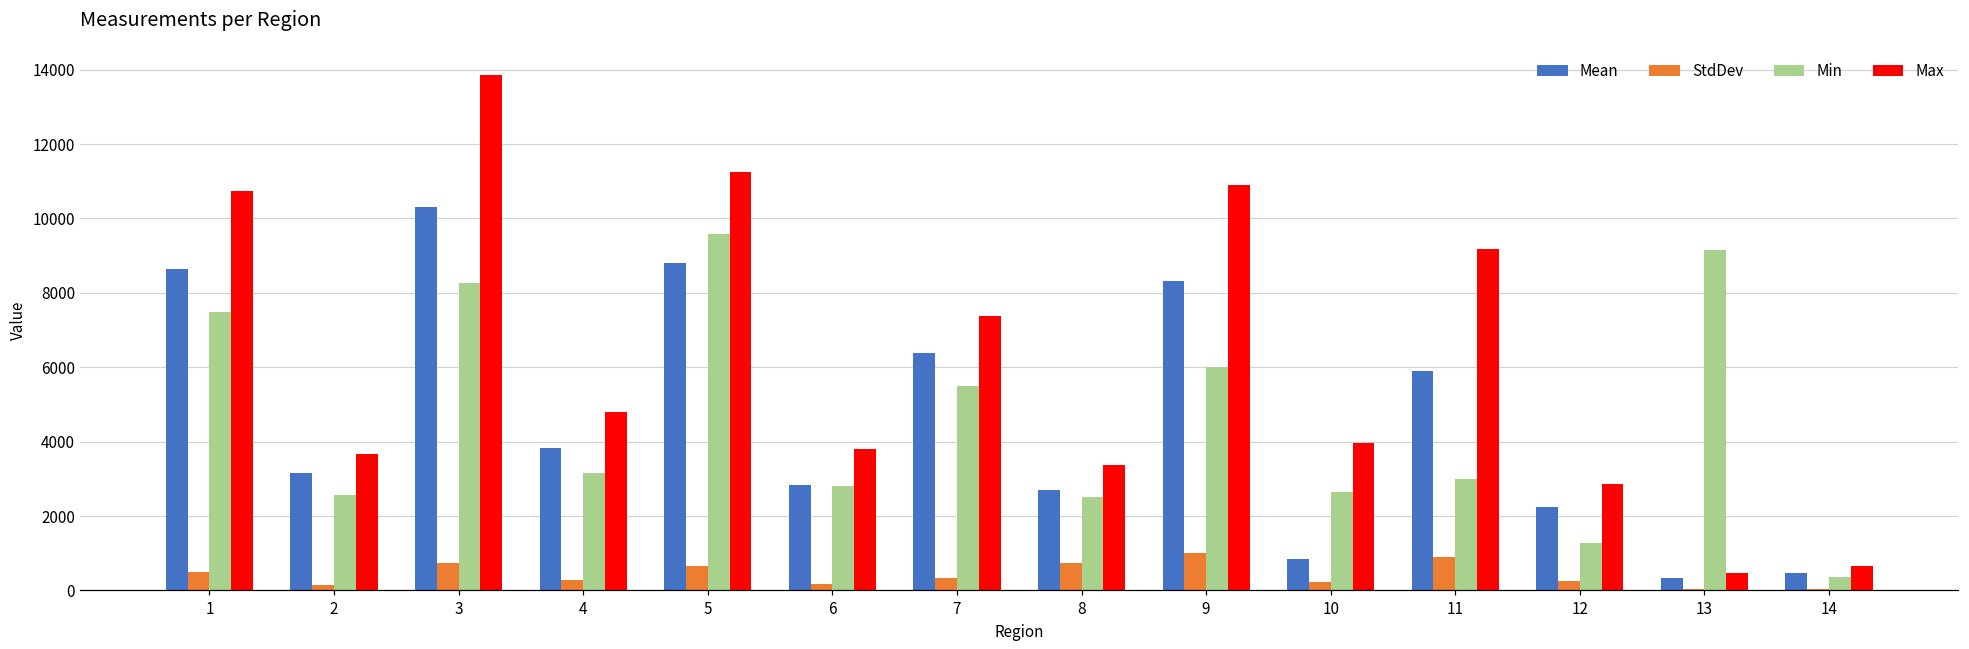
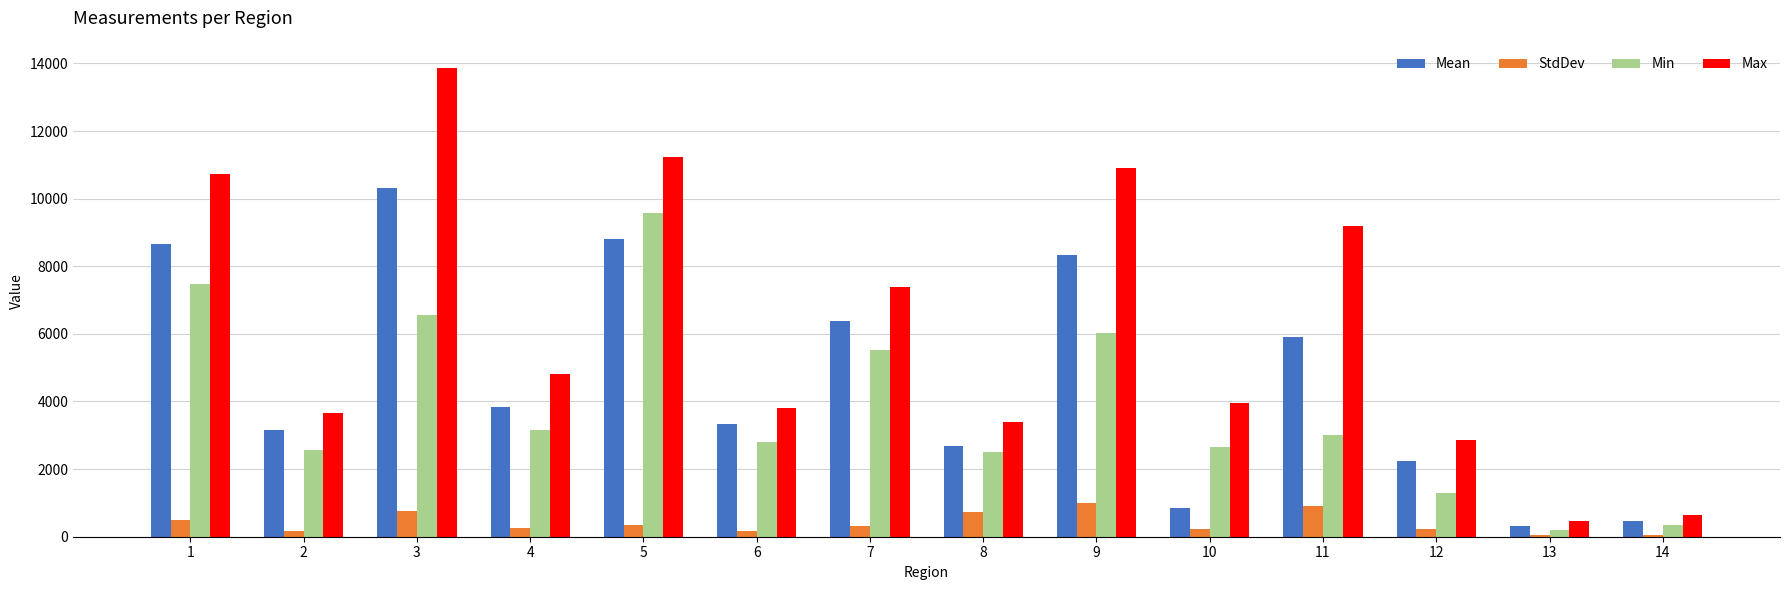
  {
    "Mean": {
      "1": 8600,
      "2": 3200,
      "3": 10300,
      "4": 3800,
      "5": 8800,
-     "6": 2800,
+     "6": 3300,
      "7": 6400,
      "8": 2700,
      "9": 8300,
      "10": 800,
      "11": 5900,
      "12": 2200,
      "13": 300,
      "14": 500
    },
    "StdDev": {
      "1": 500,
      "2": 200,
      "3": 700,
      "4": 300,
-     "5": 700,
+     "5": 300,
      "6": 200,
      "7": 300,
      "8": 700,
      "9": 1000,
      "10": 200,
      "11": 900,
      "12": 200
    },
    "Min": {
      "1": 7500,
      "2": 2600,
-     "3": 8300,
+     "3": 6600,
      "4": 3200,
      "5": 9600,
      "6": 2800,
      "7": 5500,
      "8": 2500,
      "9": 6000,
      "10": 2600,
      "11": 3000,
      "12": 1300,
-     "13": 9100,
+     "13": 200,
      "14": 400
    },
    "Max": {
      "1": 10700,
      "2": 3700,
      "3": 13900,
      "4": 4800,
      "5": 11200,
      "6": 3800,
      "7": 7400,
      "8": 3400,
      "9": 10900,
      "10": 4000,
      "11": 9200,
      "12": 2900,
      "13": 500,
      "14": 700
    }
  }
